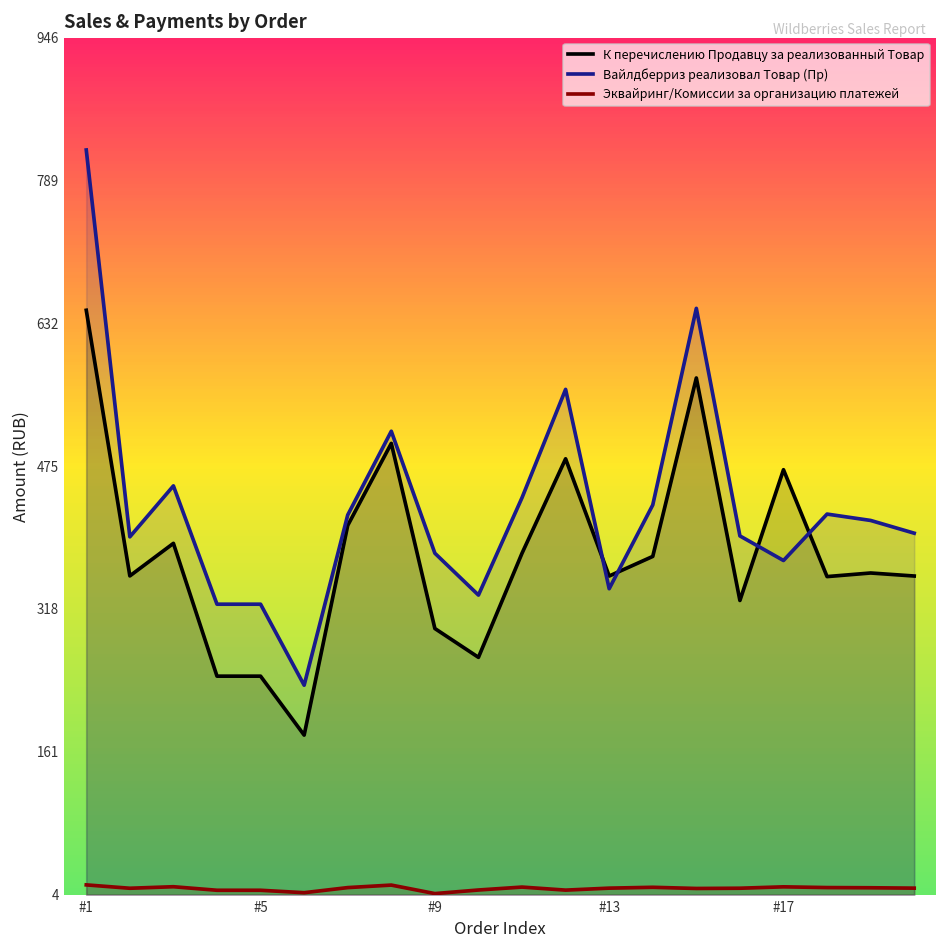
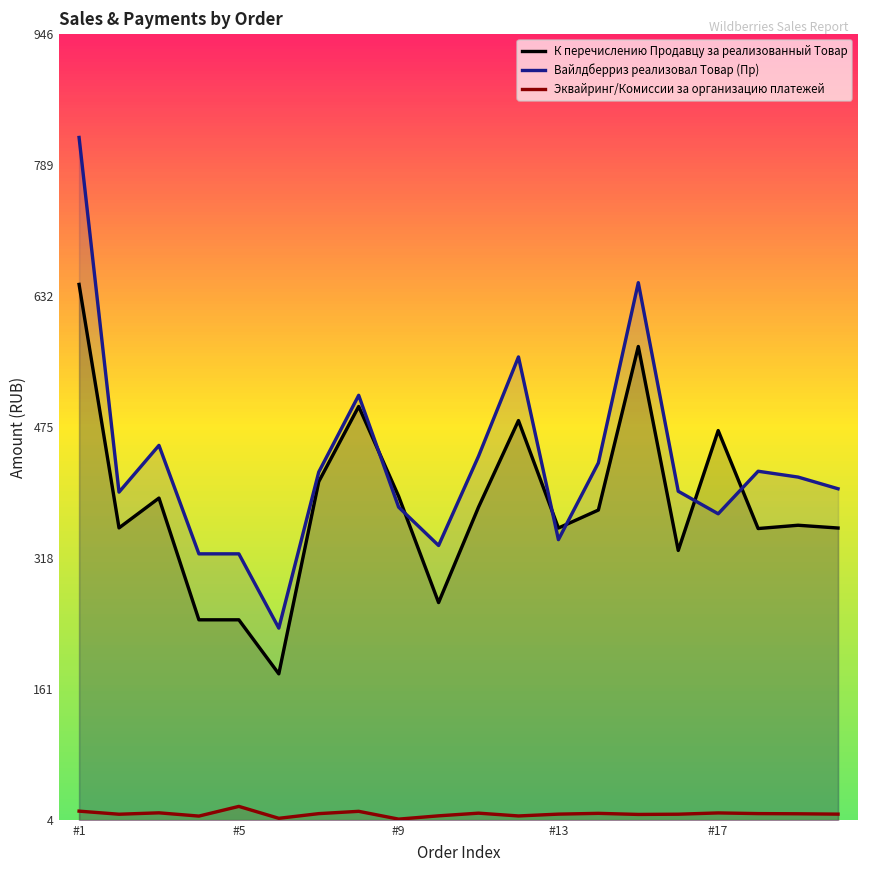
  {
    "К перечислению Продавцу за реализованный Товар": {
      "#1": 650,
      "#5": 240,
-     "#9": 300,
+     "#9": 390,
      "#13": 350,
      "#17": 470
    },
    "Вайлдберриз реализовал Товар (Пр)": {
      "#1": 820,
      "#5": 320,
      "#9": 380,
      "#13": 340,
      "#17": 370
    },
    "Эквайринг/Комиссии за организацию платежей": {
      "#1": 20,
-     "#5": 10,
+     "#5": 20,
      "#9": 10,
      "#13": 10,
      "#17": 10
    }
  }
